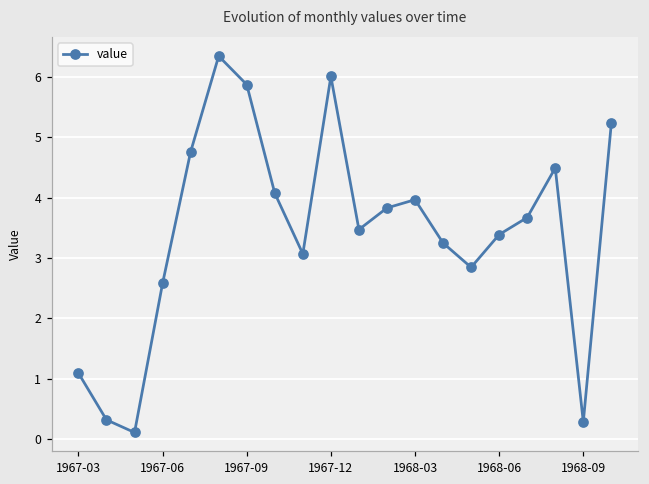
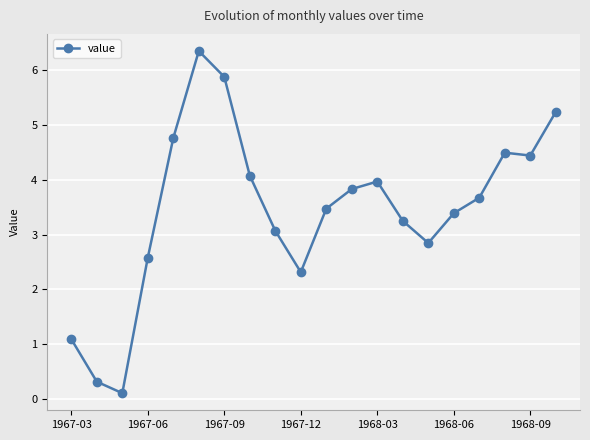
  {
    "1967-03": 1.1,
    "1967-06": 2.6,
    "1967-09": 5.9,
-   "1967-12": 6.0,
+   "1967-12": 2.3,
    "1968-03": 4.0,
    "1968-06": 3.4,
-   "1968-09": 0.3
+   "1968-09": 4.4
  }
